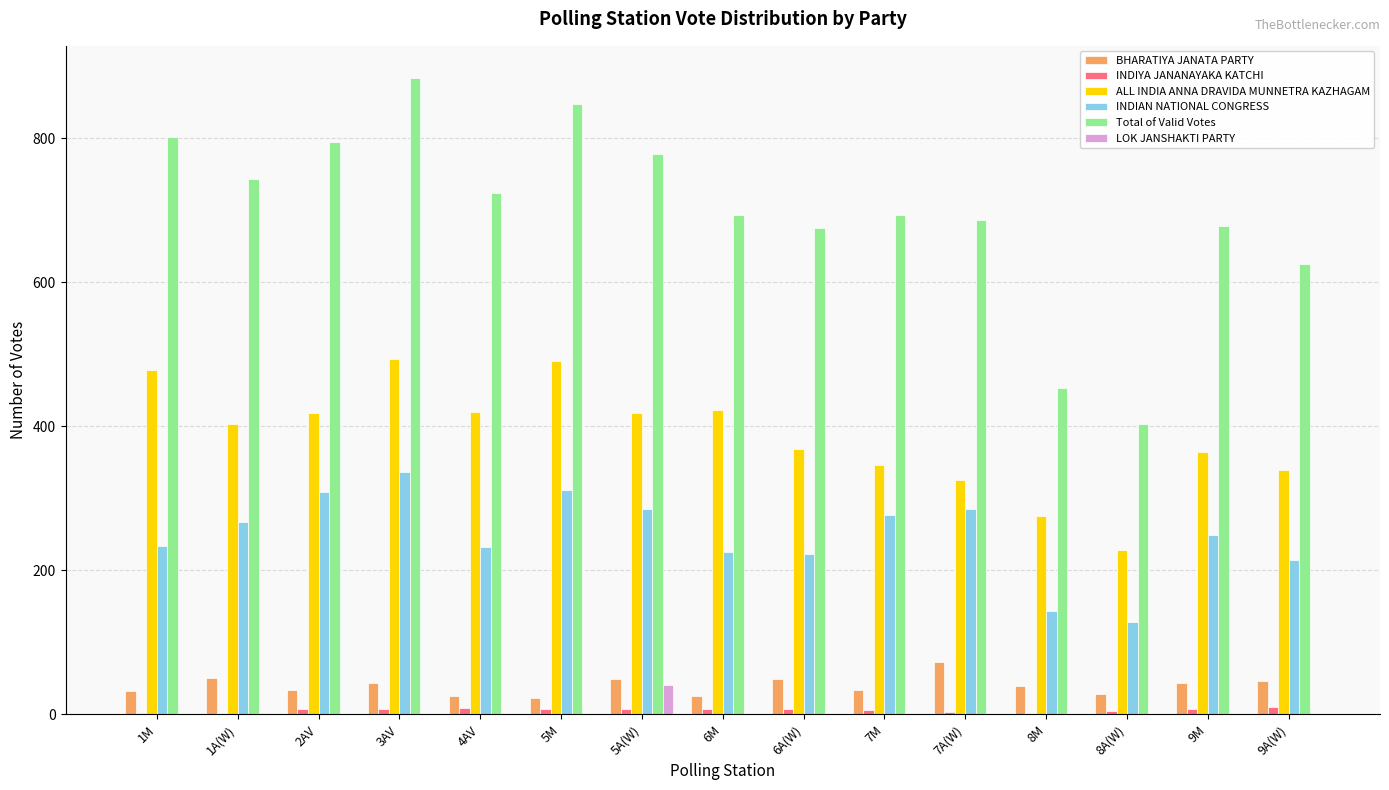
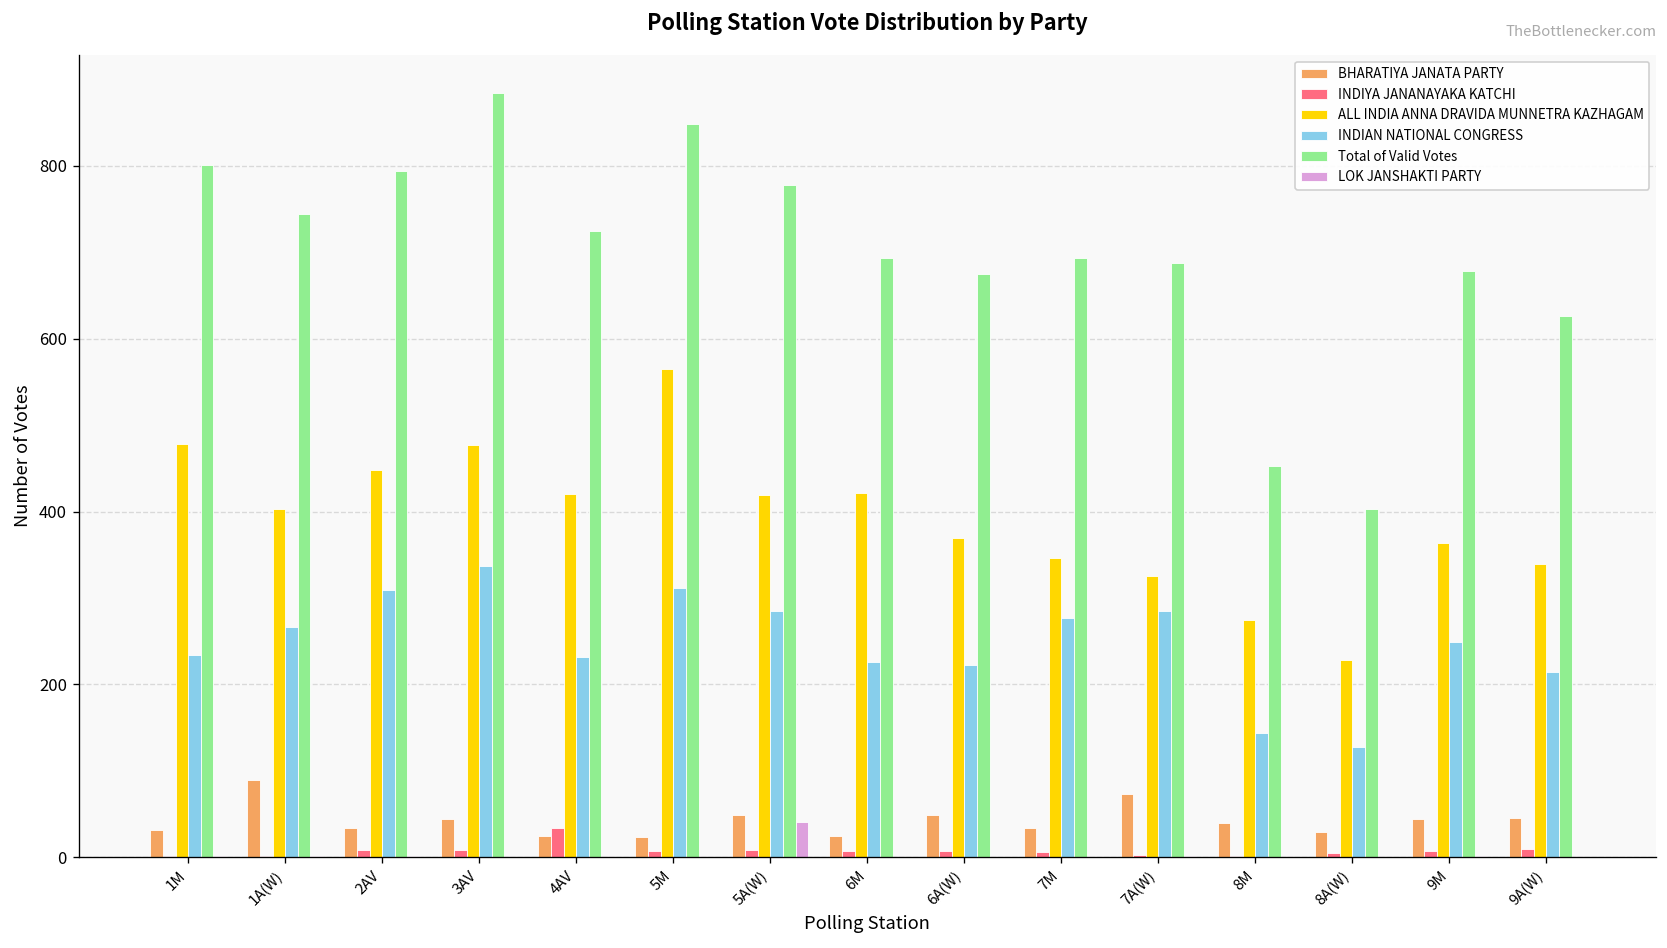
  {
    "BHARATIYA JANATA PARTY": {
      "1M": 30,
-     "1A(W)": 50,
+     "1A(W)": 90,
      "2AV": 30,
      "3AV": 40,
      "4AV": 30,
      "5M": 20,
      "5A(W)": 50,
      "6M": 30,
      "6A(W)": 50,
      "7M": 30,
      "7A(W)": 70,
      "8M": 40,
      "8A(W)": 30,
      "9M": 40,
      "9A(W)": 50
    },
    "INDIYA JANANAYAKA KATCHI": {
      "2AV": 10,
      "3AV": 10,
-     "4AV": 10,
+     "4AV": 30,
      "5M": 10,
      "5A(W)": 10,
      "6M": 10,
      "6A(W)": 10,
      "7M": 10,
      "8A(W)": 10,
      "9M": 10,
      "9A(W)": 10
    },
    "ALL INDIA ANNA DRAVIDA MUNNETRA KAZHAGAM": {
      "1M": 480,
      "1A(W)": 400,
-     "2AV": 420,
-     "3AV": 490,
+     "2AV": 450,
+     "3AV": 480,
      "4AV": 420,
-     "5M": 490,
+     "5M": 570,
      "5A(W)": 420,
      "6M": 420,
      "6A(W)": 370,
      "7M": 350,
      "7A(W)": 330,
      "8M": 280,
      "8A(W)": 230,
      "9M": 360,
      "9A(W)": 340
    },
    "INDIAN NATIONAL CONGRESS": {
      "1M": 230,
      "1A(W)": 270,
      "2AV": 310,
      "3AV": 340,
      "4AV": 230,
      "5M": 310,
      "5A(W)": 290,
      "6M": 230,
      "6A(W)": 220,
      "7M": 280,
      "7A(W)": 290,
      "8M": 140,
      "8A(W)": 130,
      "9M": 250,
      "9A(W)": 210
    },
    "Total of Valid Votes": {
      "1M": 800,
      "1A(W)": 740,
      "2AV": 790,
      "3AV": 880,
      "4AV": 720,
      "5M": 850,
      "5A(W)": 780,
      "6M": 690,
      "6A(W)": 680,
      "7M": 690,
      "7A(W)": 690,
      "8M": 450,
      "8A(W)": 400,
      "9M": 680,
      "9A(W)": 630
    },
    "LOK JANSHAKTI PARTY": {
      "3AV": 0,
      "4AV": 0,
      "5M": 0,
      "5A(W)": 40,
      "6M": 0,
      "6A(W)": 0,
      "7M": 0,
      "8M": 0,
      "8A(W)": 0,
      "9A(W)": 0
    }
  }
